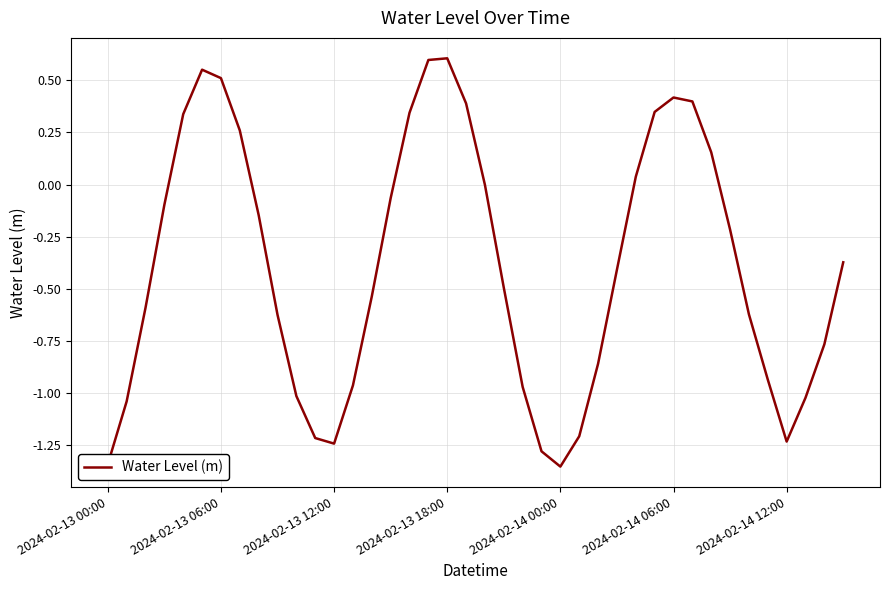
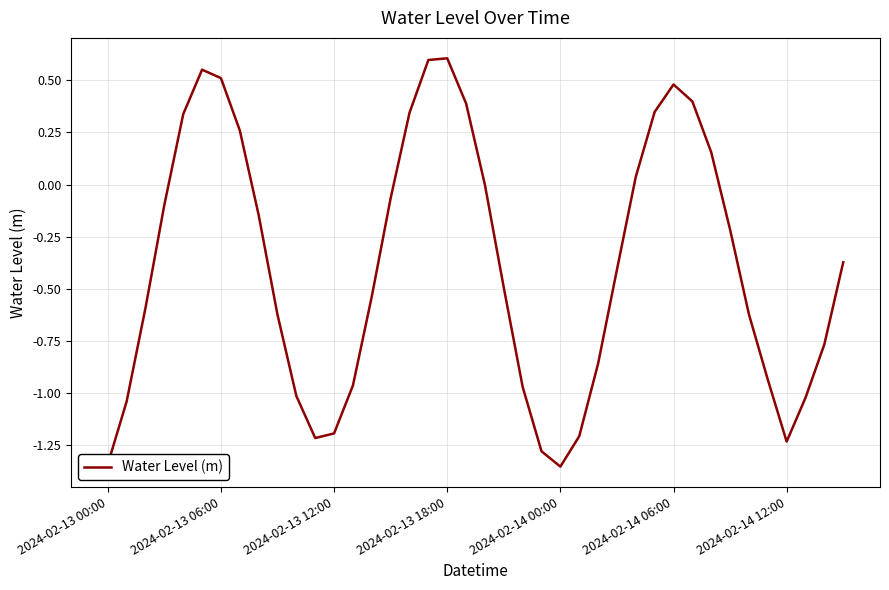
  {
    "2024-02-13 06:00": 0.51,
-   "2024-02-13 12:00": -1.24,
+   "2024-02-13 12:00": -1.19,
    "2024-02-13 18:00": 0.60,
    "2024-02-14 00:00": -1.35,
-   "2024-02-14 06:00": 0.42,
+   "2024-02-14 06:00": 0.48,
    "2024-02-14 12:00": -1.23
  }
